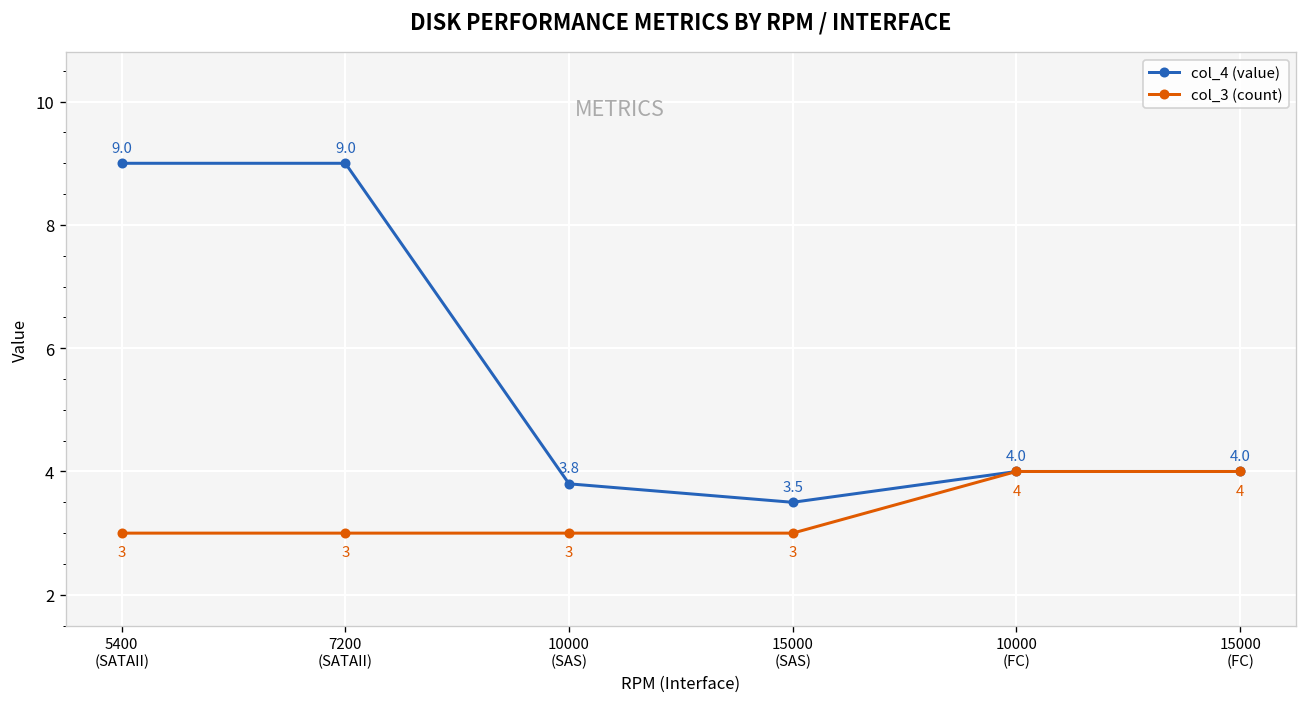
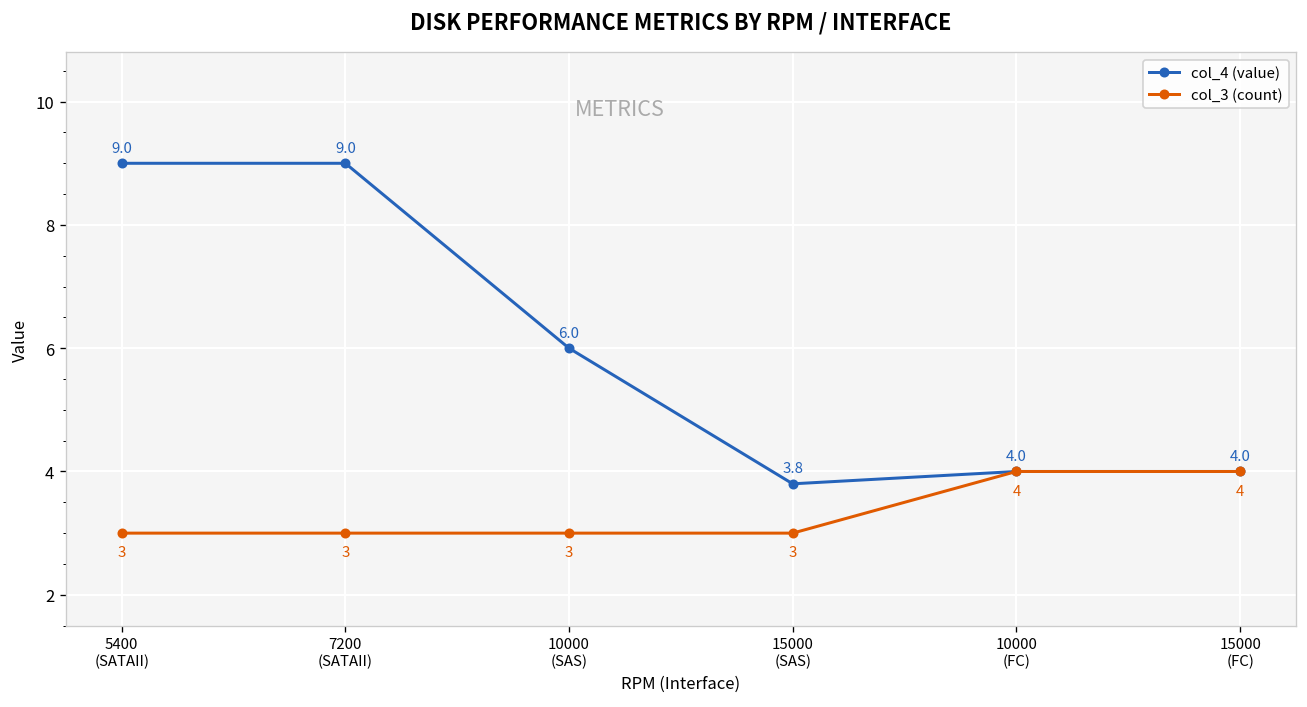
  {
    "col_4 (value)": {
      "5400 (SATAII)": 9.0,
      "7200 (SATAII)": 9.0,
-     "10000 (SAS)": 3.8,
-     "15000 (SAS)": 3.5
+     "10000 (SAS)": 6.0,
+     "15000 (SAS)": 3.8
    },
    "col_3 (count)": {
      "5400 (SATAII)": 3,
      "7200 (SATAII)": 3,
      "10000 (SAS)": 3,
      "15000 (SAS)": 3
    }
  }
